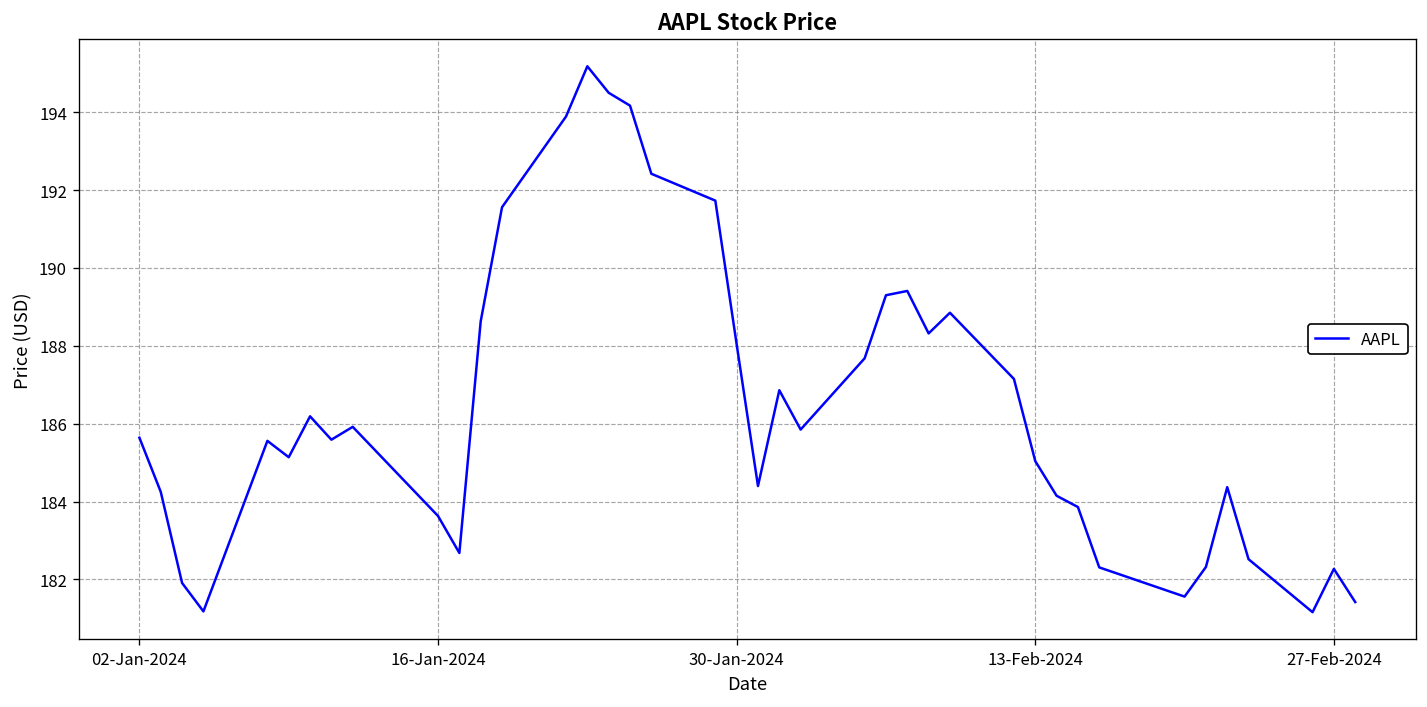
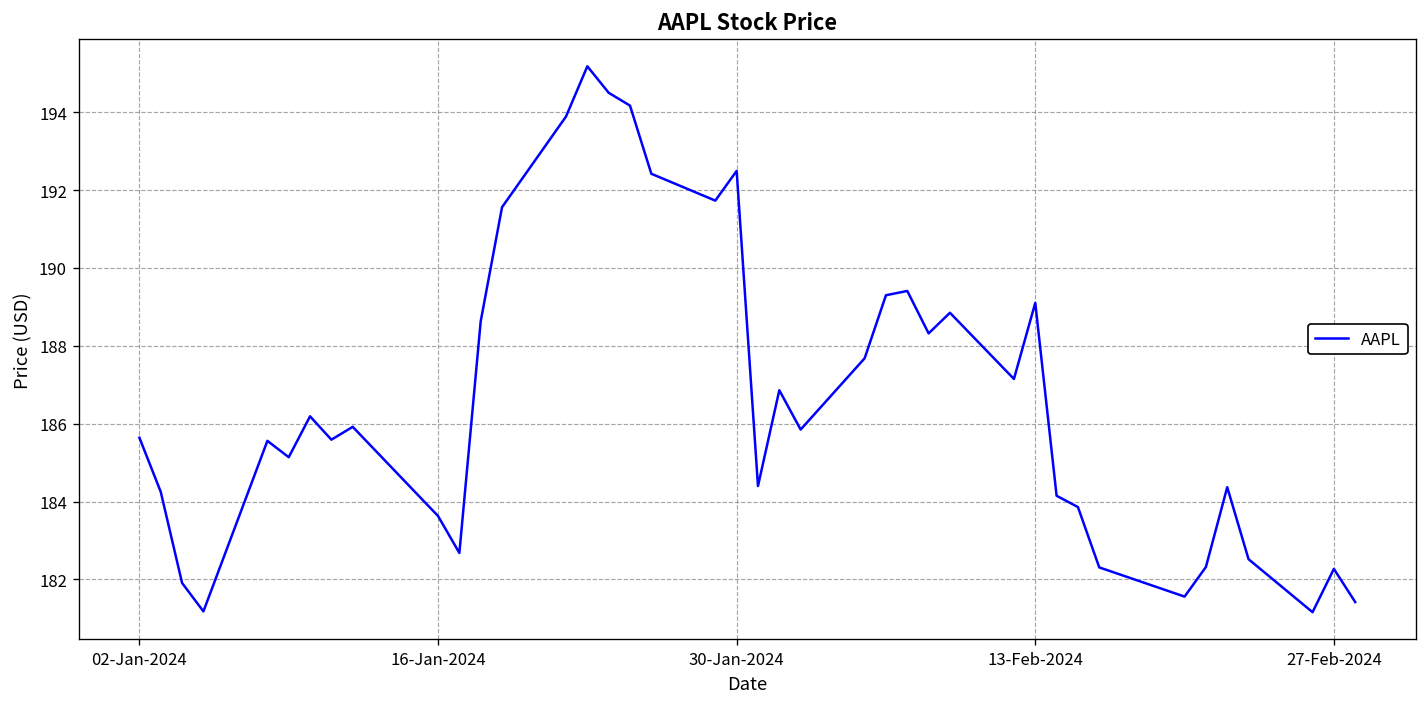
  {
    "02-Jan-2024": 185.6,
    "16-Jan-2024": 183.6,
-   "30-Jan-2024": 188.0,
-   "13-Feb-2024": 185.0,
+   "30-Jan-2024": 192.5,
+   "13-Feb-2024": 189.1,
    "27-Feb-2024": 182.3
  }
